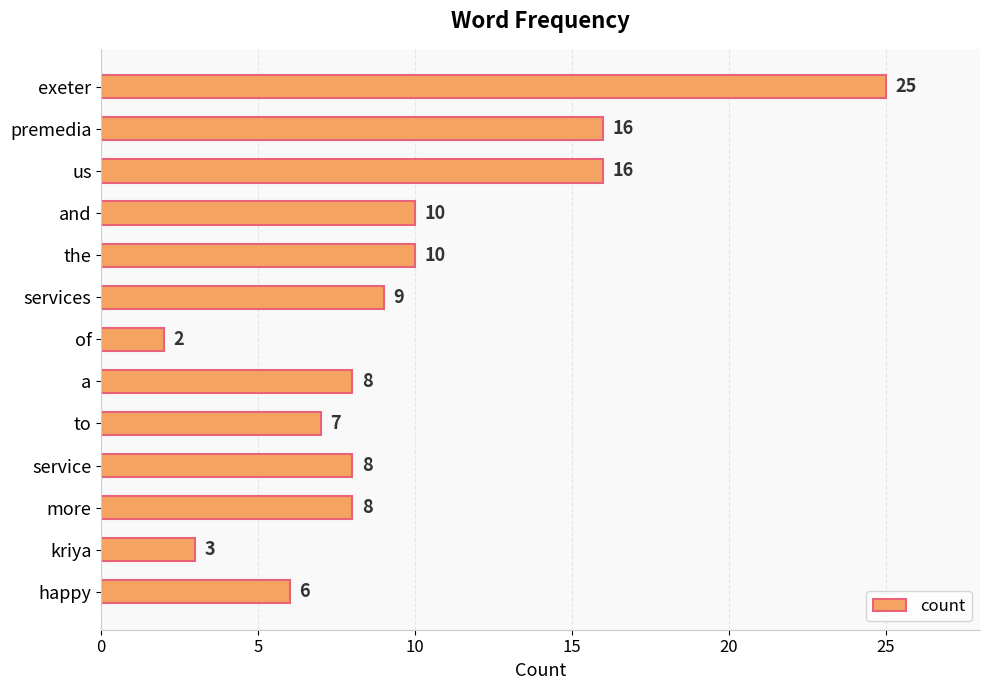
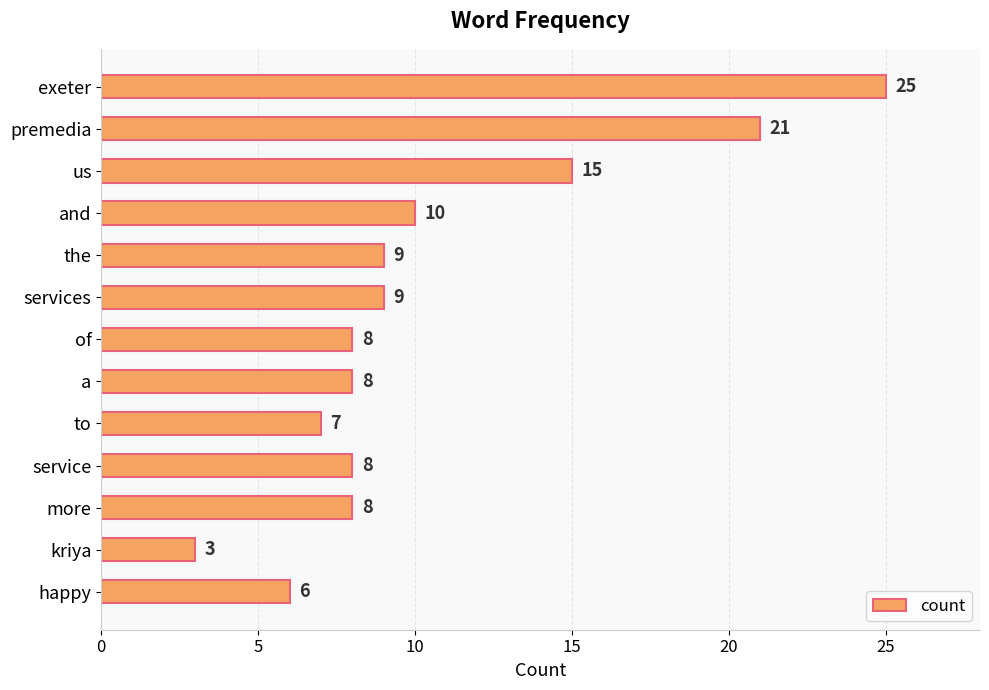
  {
    "exeter": 25,
-   "premedia": 16,
-   "us": 16,
+   "premedia": 21,
+   "us": 15,
    "and": 10,
-   "the": 10,
+   "the": 9,
    "services": 9,
-   "of": 2,
+   "of": 8,
    "a": 8,
    "to": 7,
    "service": 8,
    "more": 8,
    "kriya": 3,
    "happy": 6
  }
